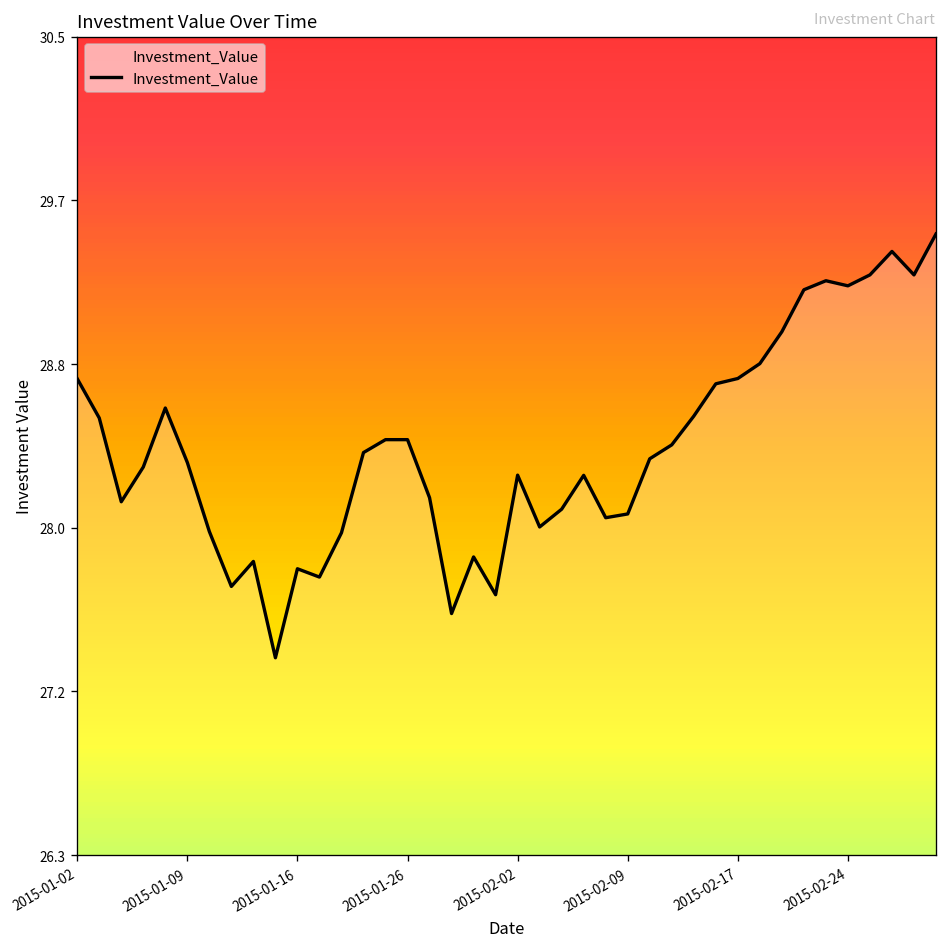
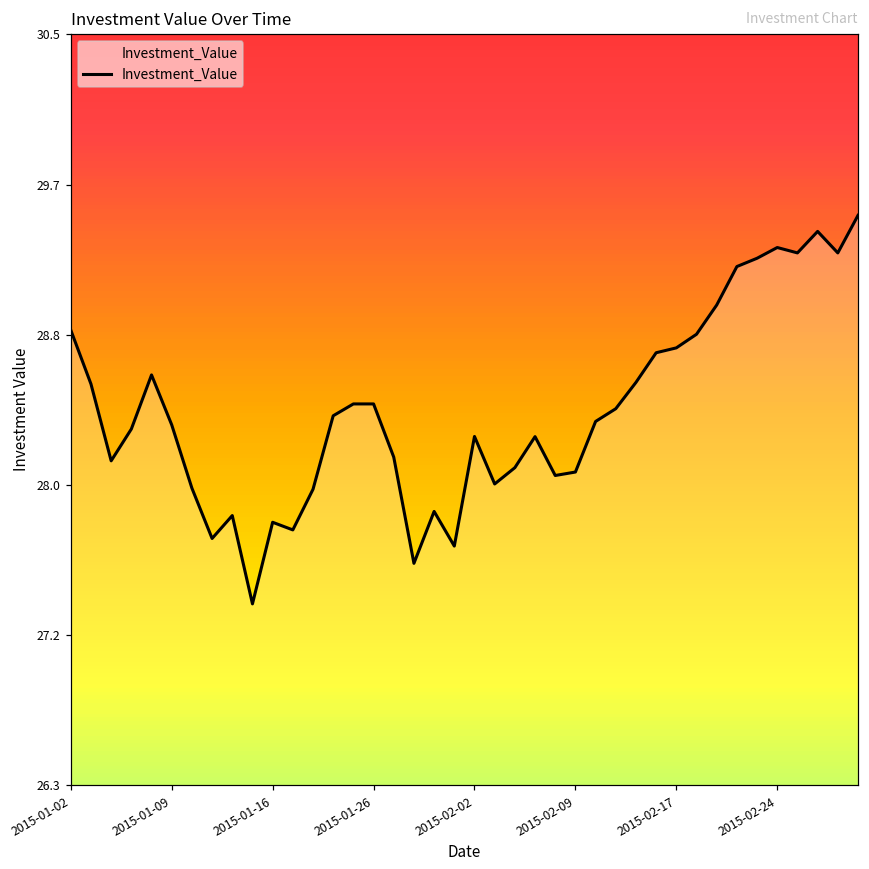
  {
-   "2015-01-02": 28.75,
+   "2015-01-02": 28.85,
    "2015-01-09": 28.32,
    "2015-01-16": 27.78,
    "2015-01-26": 28.44,
    "2015-02-02": 28.26,
    "2015-02-09": 28.06,
    "2015-02-17": 28.75,
-   "2015-02-24": 29.22
+   "2015-02-24": 29.30
  }
